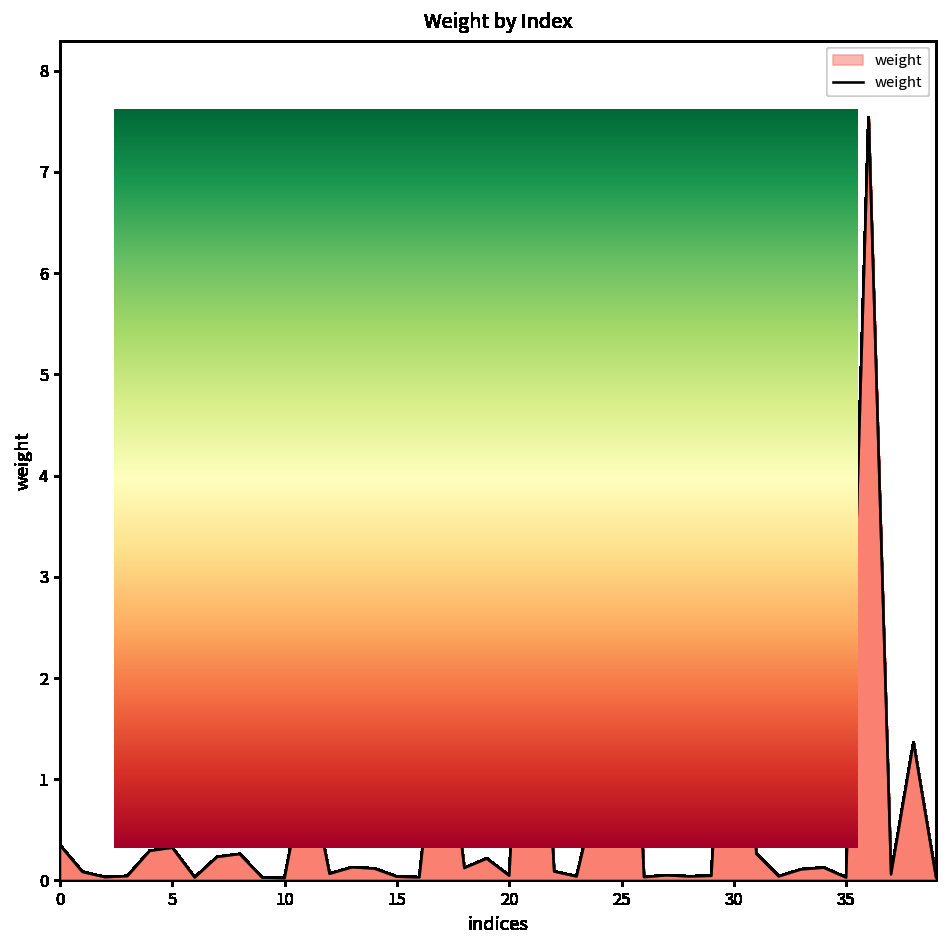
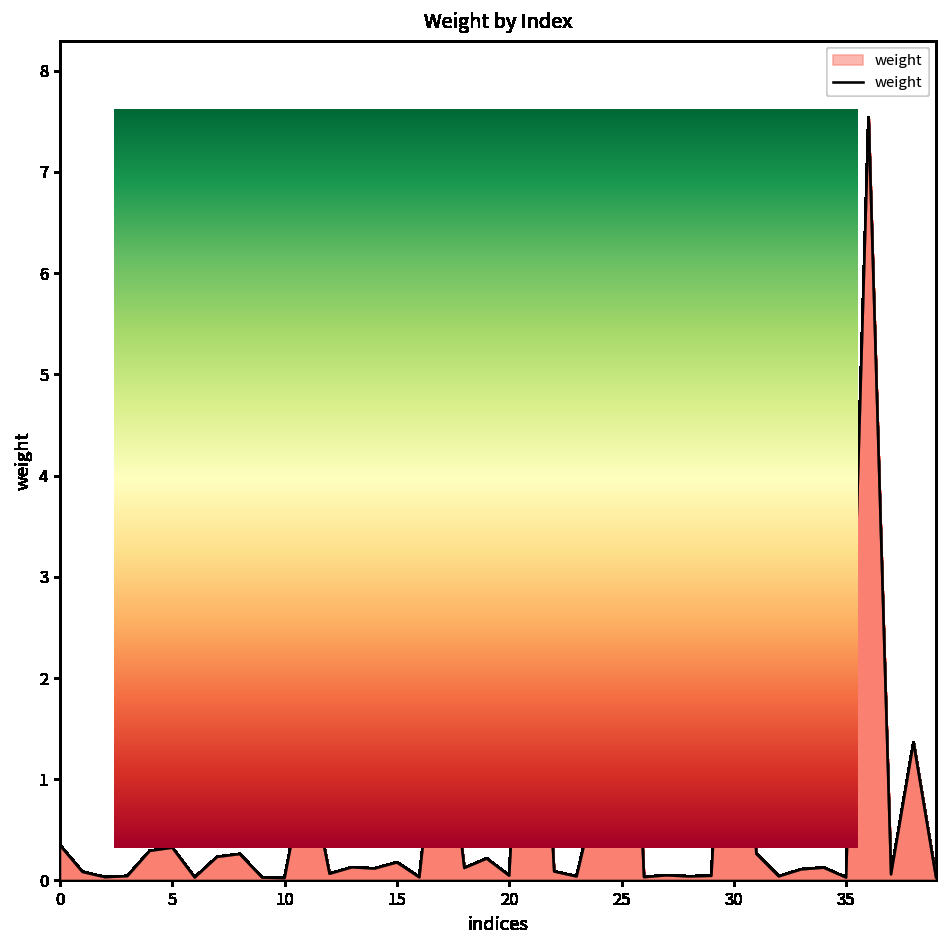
  {
    "Weight by Index": {
      "0": 0.3,
      "5": 0.3,
      "10": 0.0,
-     "15": 0.0,
+     "15": 0.2,
      "20": 0.0,
      "25": 5.1,
      "30": 4.0,
      "35": 0.0
    }
  }
